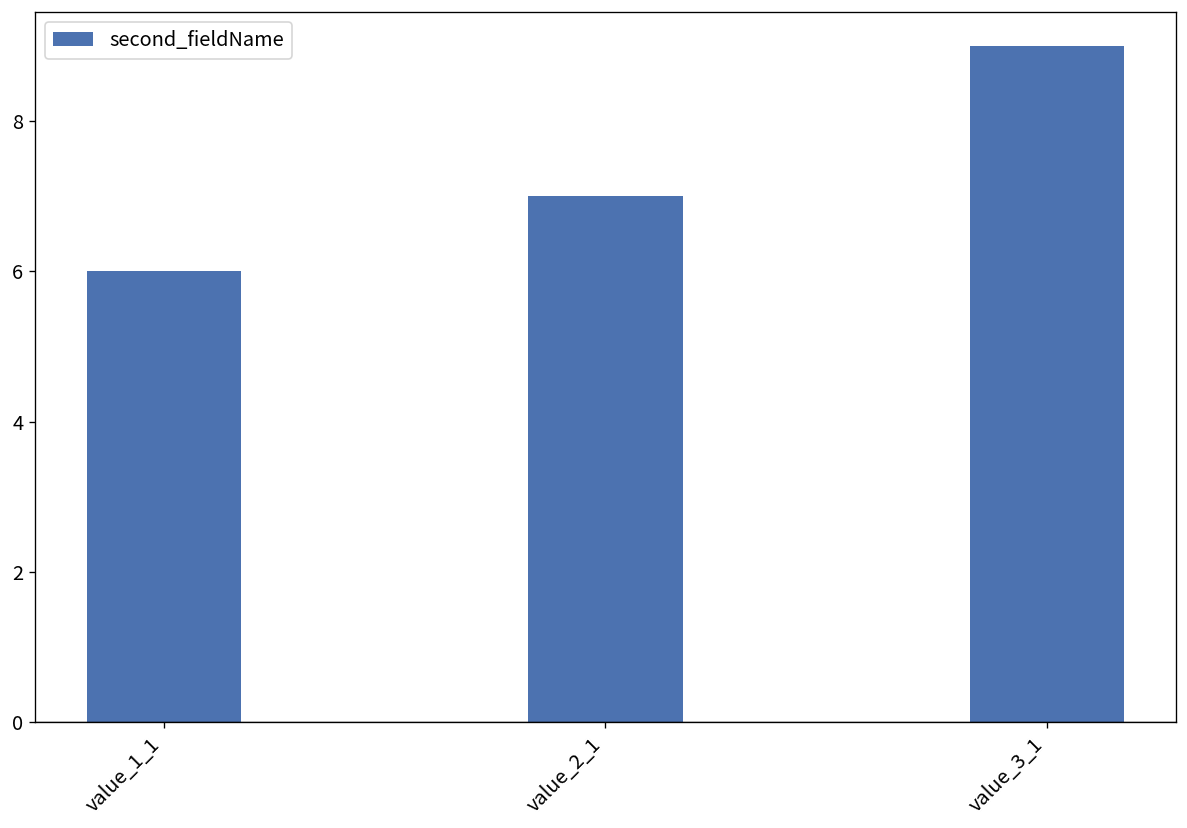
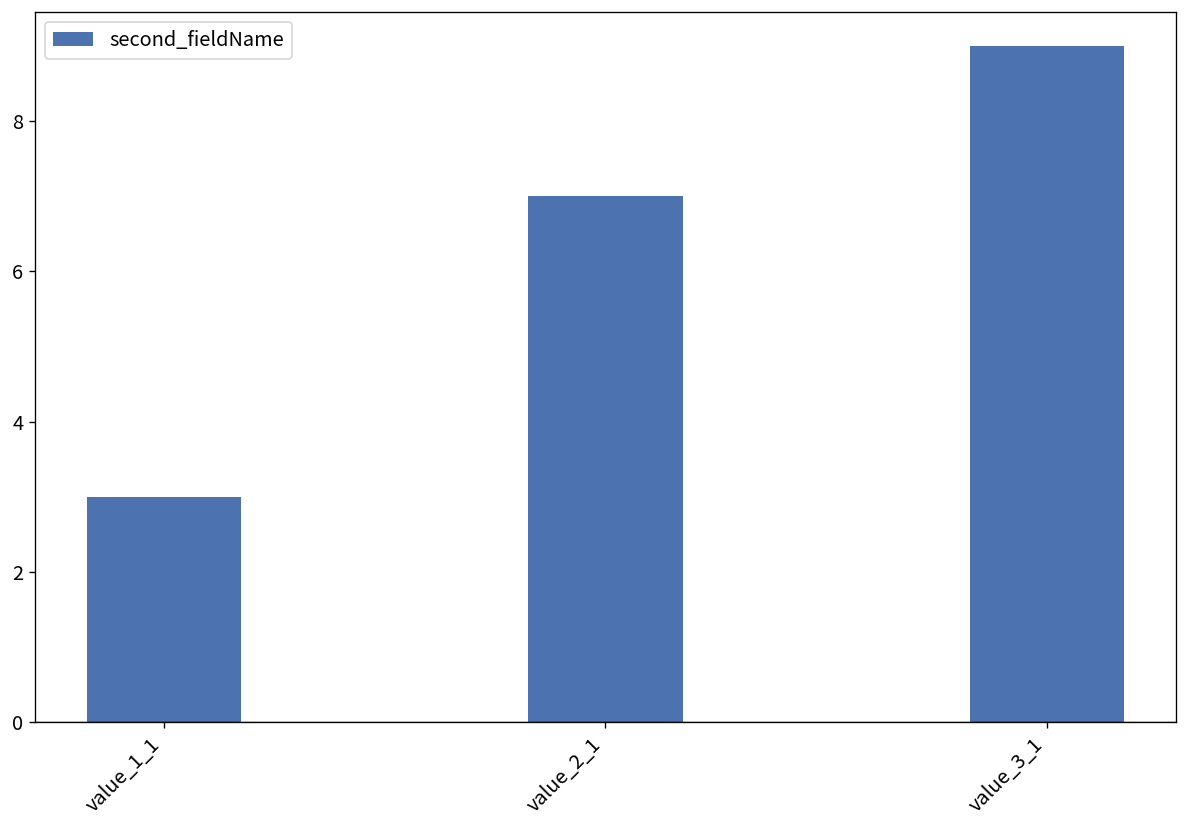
  {
-   "value_1_1": 6,
+   "value_1_1": 3,
    "value_2_1": 7,
    "value_3_1": 9
  }
